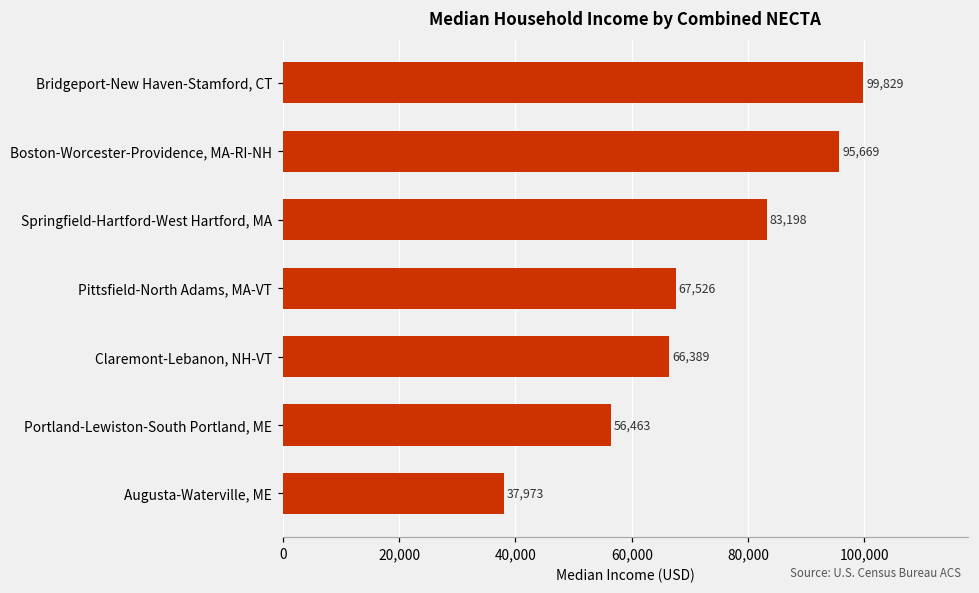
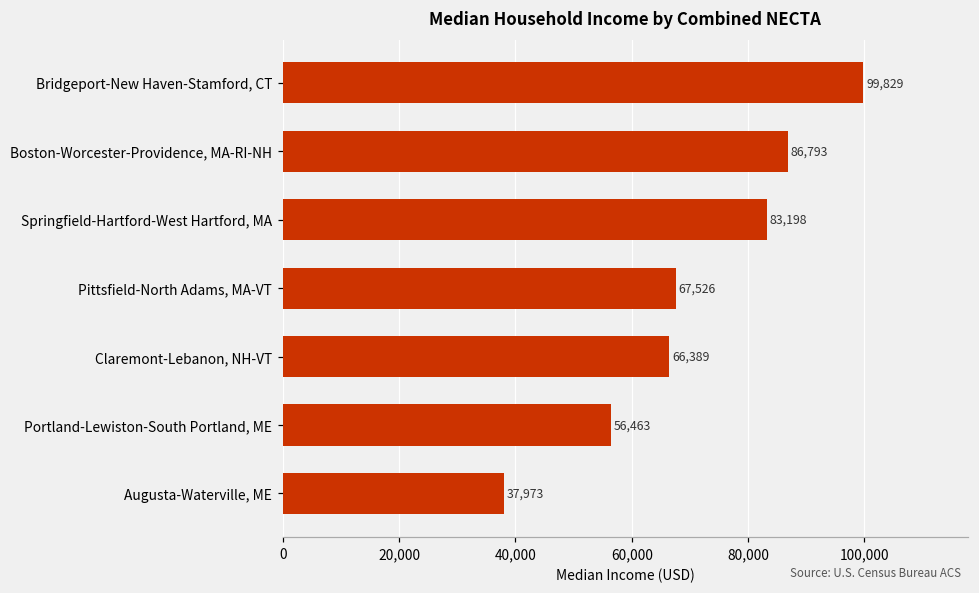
  {
    "Bridgeport-New Haven-Stamford, CT": "99,829",
-   "Boston-Worcester-Providence, MA-RI-NH": "95,669",
+   "Boston-Worcester-Providence, MA-RI-NH": "86,793",
    "Springfield-Hartford-West Hartford, MA": "83,198",
    "Pittsfield-North Adams, MA-VT": "67,526",
    "Claremont-Lebanon, NH-VT": "66,389",
    "Augusta-Waterville, ME": "37,973"
  }
